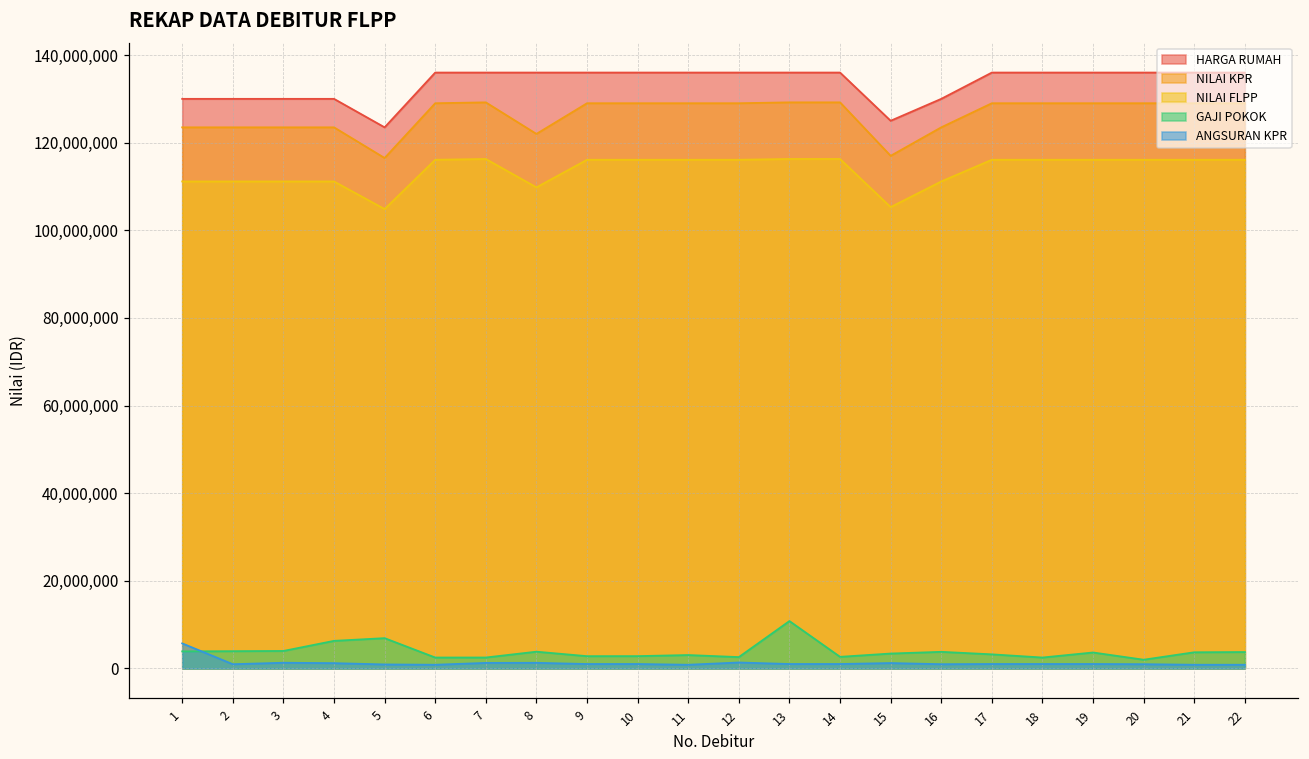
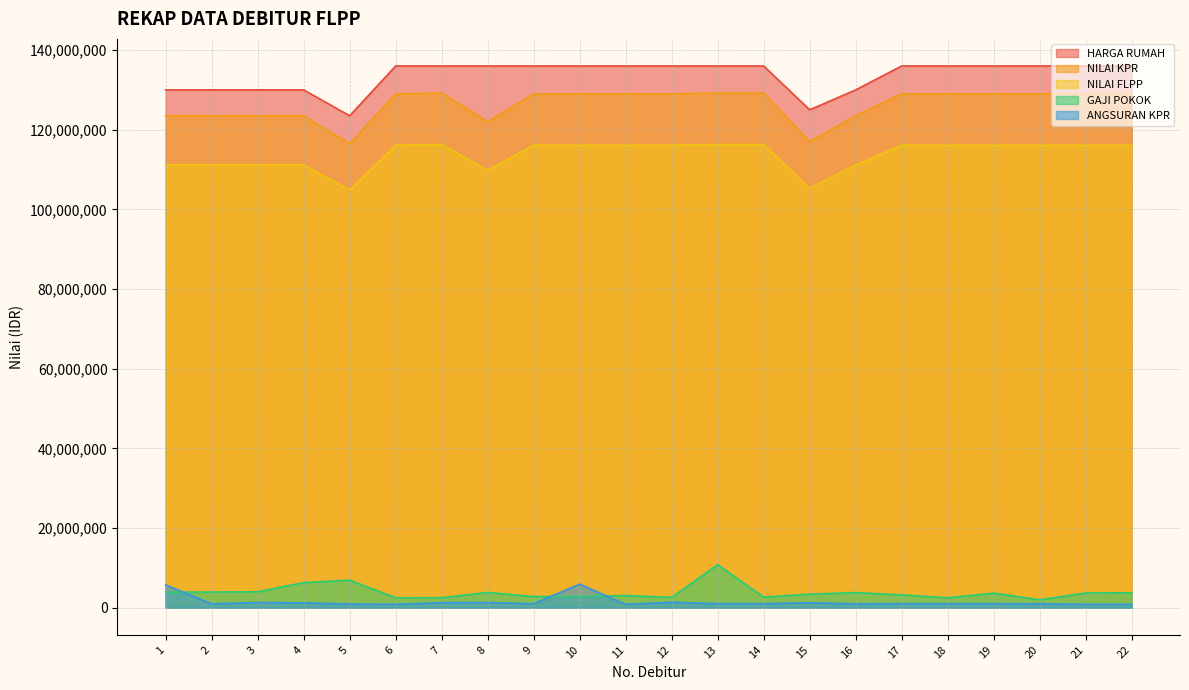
  {
    "HARGA RUMAH": {
      "1": "130,000,000",
      "2": "130,000,000",
      "3": "130,000,000",
      "4": "130,000,000",
      "5": "124,000,000",
      "6": "136,000,000",
      "7": "136,000,000",
      "8": "136,000,000",
      "9": "136,000,000",
      "10": "136,000,000",
      "11": "136,000,000",
      "12": "136,000,000",
      "13": "136,000,000",
      "14": "136,000,000",
      "15": "125,000,000",
      "16": "130,000,000",
      "17": "136,000,000",
      "18": "136,000,000",
      "19": "136,000,000",
      "20": "136,000,000"
    },
    "GAJI POKOK": {
      "1": "4,000,000",
      "2": "4,000,000",
      "3": "4,000,000",
      "4": "6,000,000",
      "5": "7,000,000",
      "6": "3,000,000",
      "7": "3,000,000",
      "8": "4,000,000",
      "9": "3,000,000",
      "10": "3,000,000",
      "11": "3,000,000",
      "12": "3,000,000",
      "13": "11,000,000",
      "14": "3,000,000",
      "15": "3,000,000",
      "16": "4,000,000",
      "17": "3,000,000",
      "18": "3,000,000",
      "19": "4,000,000",
      "20": "2,000,000",
      "21": "4,000,000",
      "22": "4,000,000"
    },
    "ANGSURAN KPR": {
      "1": "6,000,000",
      "2": "1,000,000",
      "3": "1,000,000",
      "4": "1,000,000",
      "5": "1,000,000",
      "6": "1,000,000",
      "7": "1,000,000",
      "8": "1,000,000",
      "9": "1,000,000",
-     "10": "1,000,000",
+     "10": "6,000,000",
      "11": "1,000,000",
      "12": "1,000,000",
      "13": "1,000,000",
      "14": "1,000,000",
      "15": "1,000,000",
      "16": "1,000,000",
      "17": "1,000,000",
      "18": "1,000,000",
      "19": "1,000,000",
      "20": "1,000,000",
      "21": "1,000,000",
      "22": "1,000,000"
    }
  }
